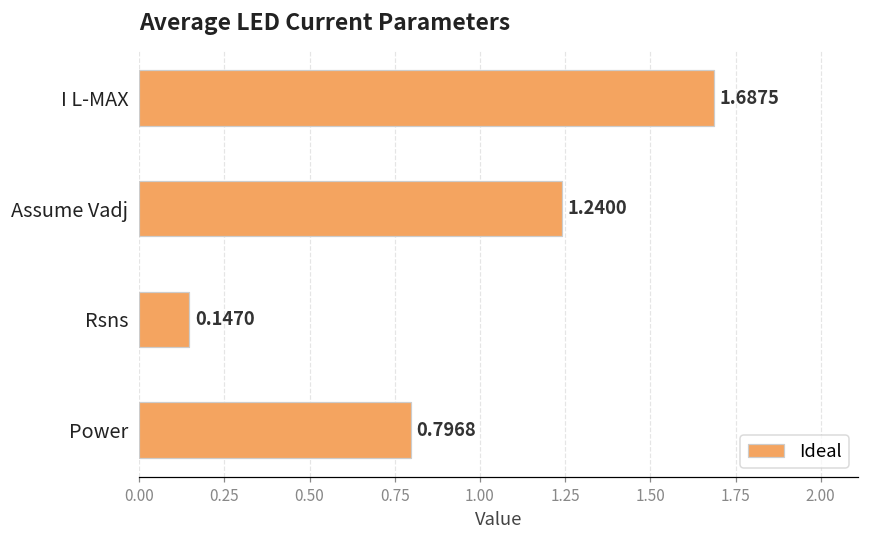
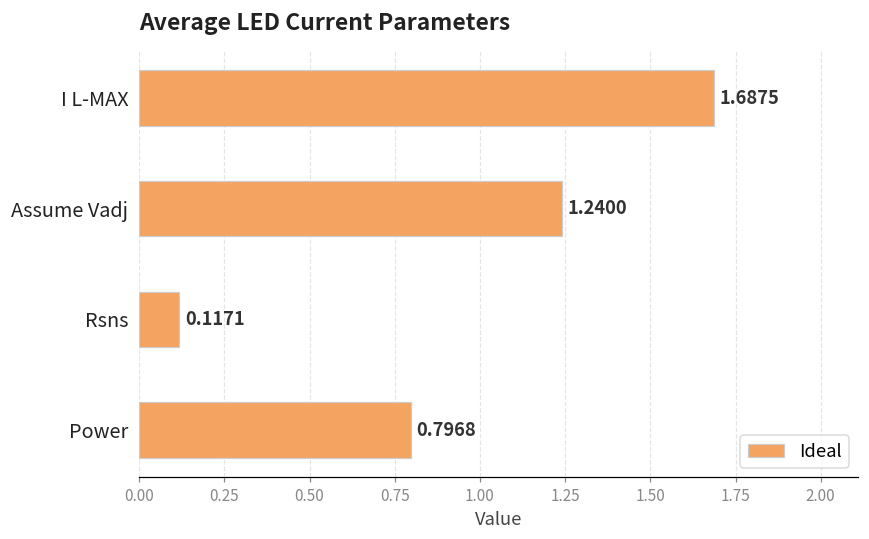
  {
    "I L-MAX": 1.6875,
    "Assume Vadj": 1.2400,
-   "Rsns": 0.1470,
+   "Rsns": 0.1171,
    "Power": 0.7968
  }
